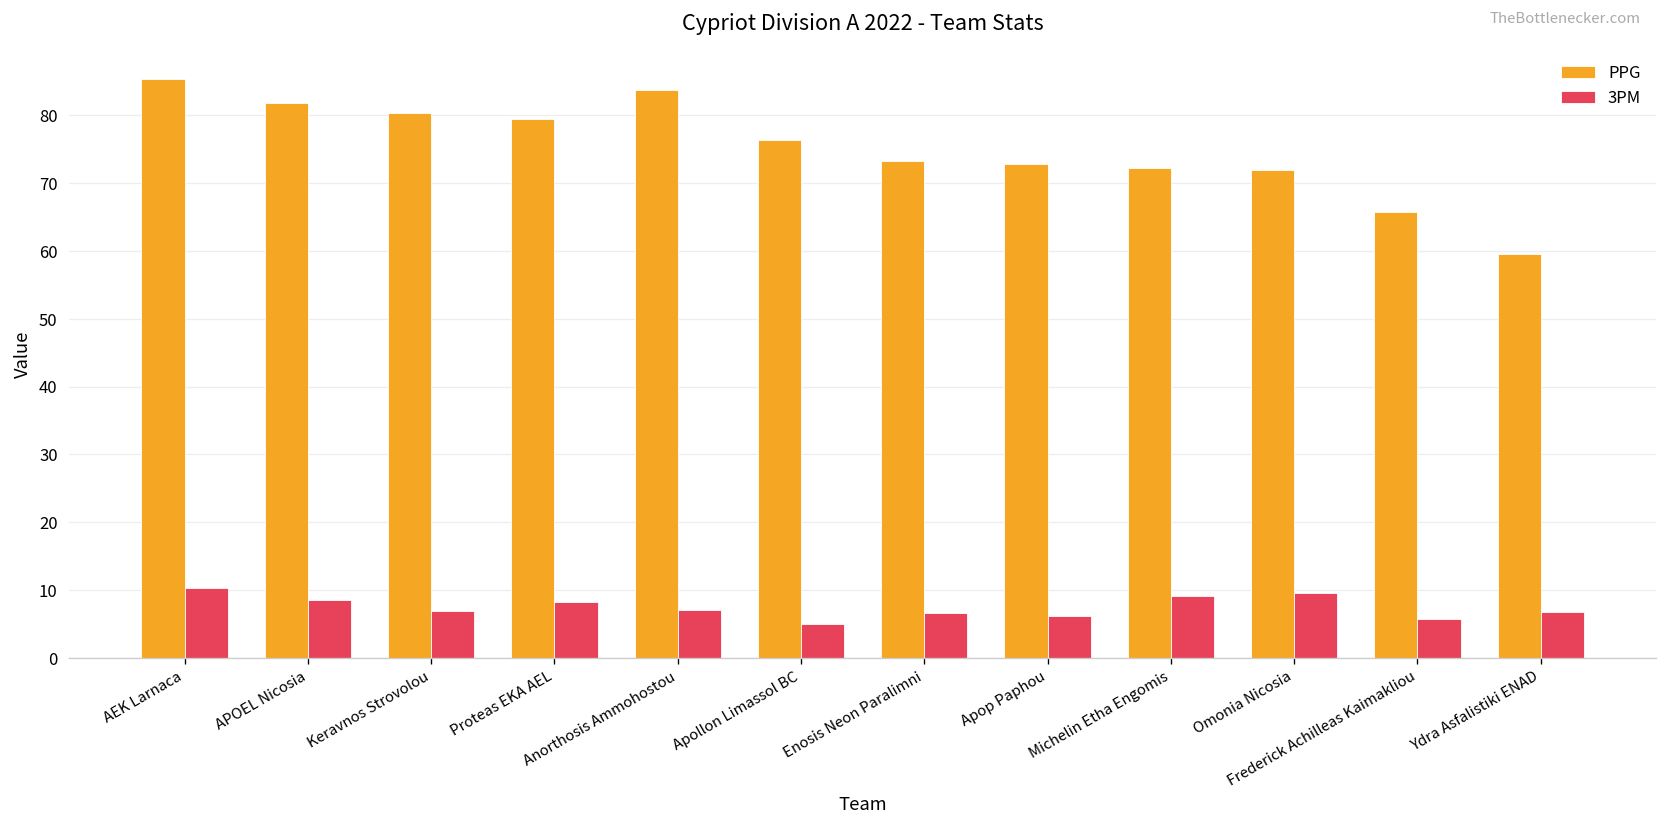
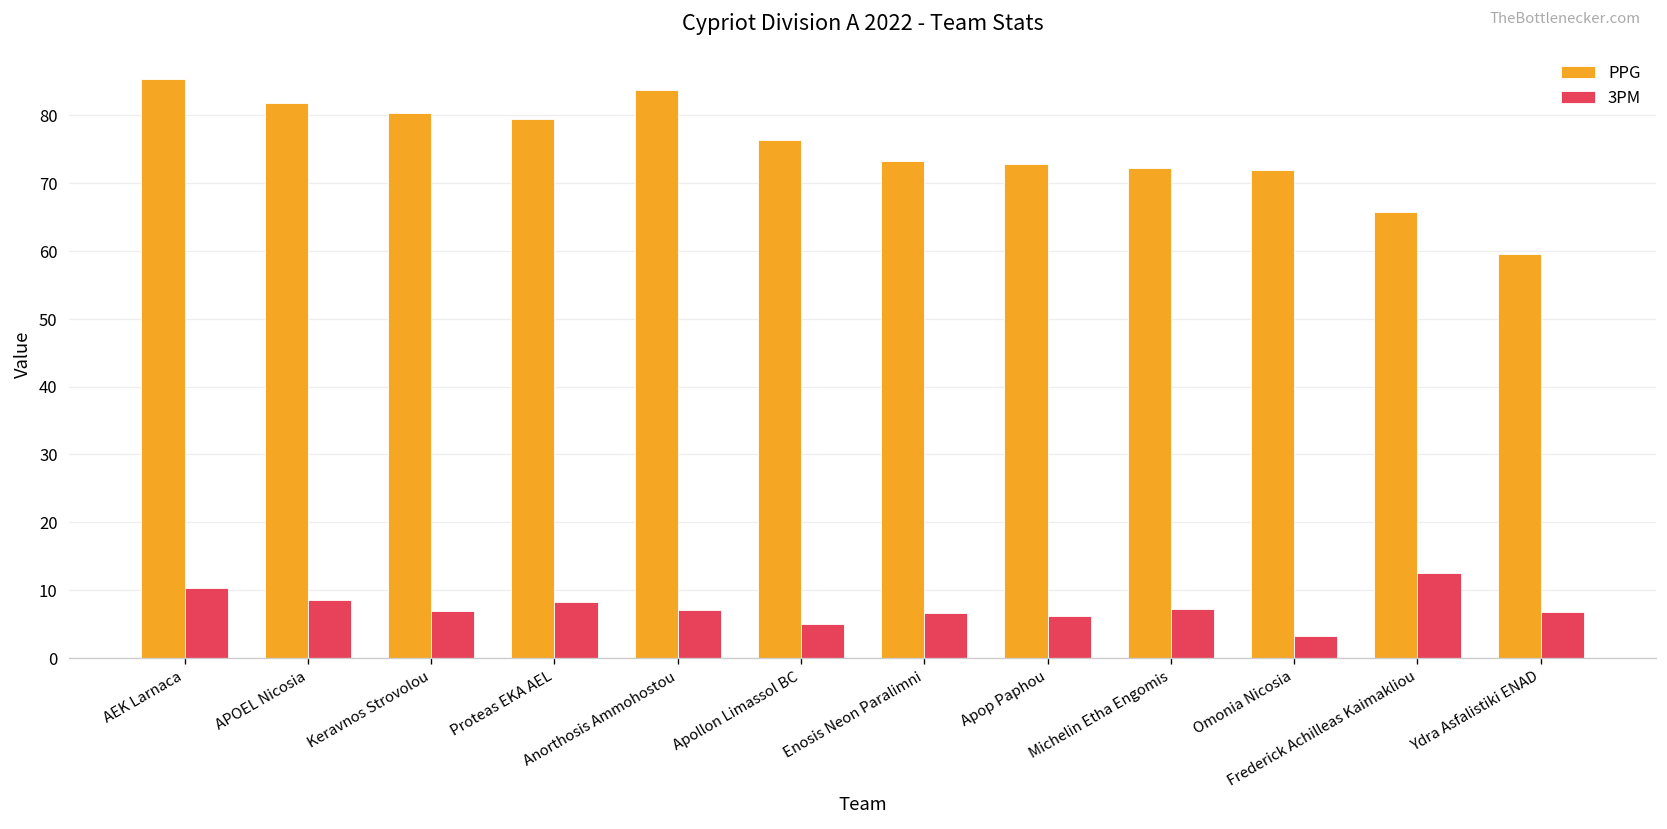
  {
    "PPG": {
      "AEK Larnaca": 85,
      "APOEL Nicosia": 82,
      "Keravnos Strovolou": 80,
      "Proteas EKA AEL": 80,
      "Anorthosis Ammohostou": 84,
      "Apollon Limassol BC": 76,
      "Enosis Neon Paralimni": 73,
      "Apop Paphou": 73,
      "Michelin Etha Engomis": 72,
      "Omonia Nicosia": 72,
      "Frederick Achilleas Kaimakliou": 66,
      "Ydra Asfalistiki ENAD": 60
    },
    "3PM": {
      "AEK Larnaca": 10,
      "APOEL Nicosia": 9,
      "Keravnos Strovolou": 7,
      "Proteas EKA AEL": 8,
      "Anorthosis Ammohostou": 7,
      "Apollon Limassol BC": 5,
      "Enosis Neon Paralimni": 7,
      "Apop Paphou": 6,
-     "Michelin Etha Engomis": 9,
-     "Omonia Nicosia": 10,
-     "Frederick Achilleas Kaimakliou": 6,
+     "Michelin Etha Engomis": 7,
+     "Omonia Nicosia": 3,
+     "Frederick Achilleas Kaimakliou": 13,
      "Ydra Asfalistiki ENAD": 7
    }
  }
